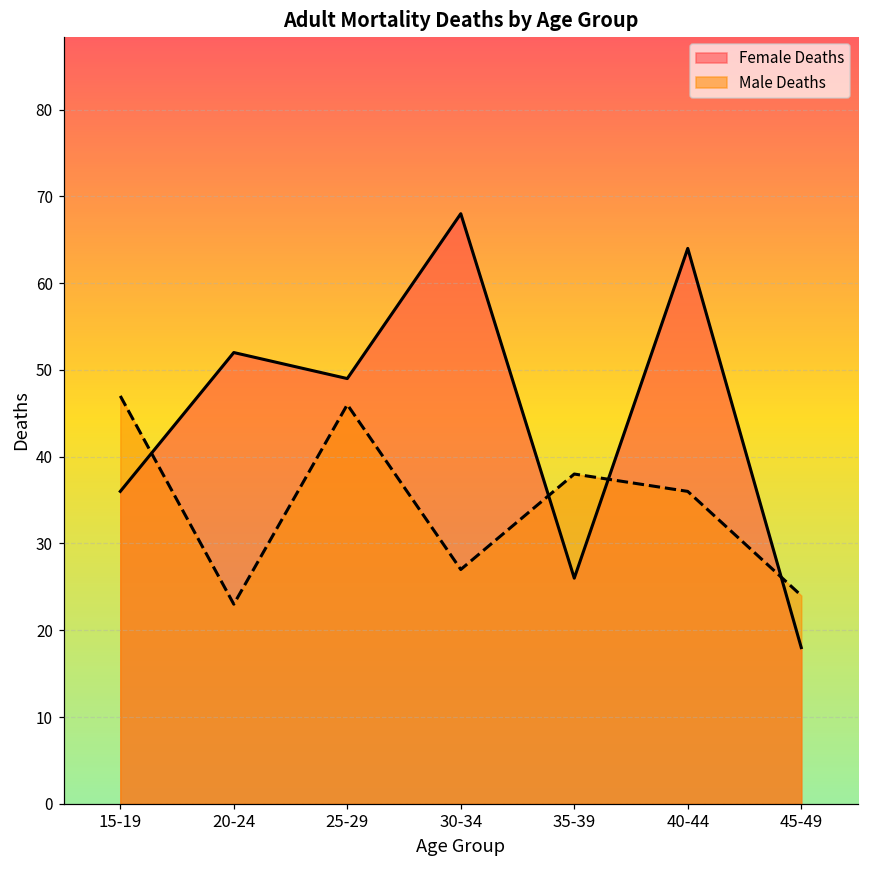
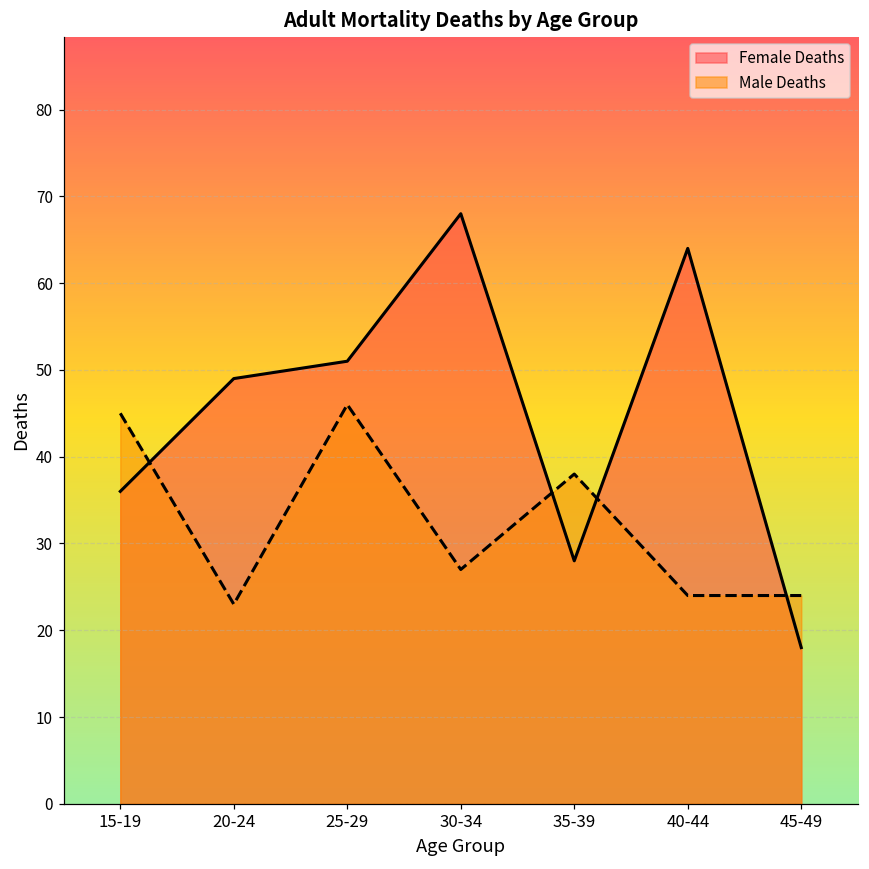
  {
    "Female Deaths": {
      "15-19": 36,
-     "20-24": 52,
-     "25-29": 49,
+     "20-24": 49,
+     "25-29": 51,
      "30-34": 68,
-     "35-39": 26,
+     "35-39": 28,
      "40-44": 64,
      "45-49": 18
    },
    "Male Deaths": {
-     "15-19": 47,
+     "15-19": 45,
      "20-24": 23,
      "25-29": 46,
      "30-34": 27,
      "35-39": 38,
-     "40-44": 36,
+     "40-44": 24,
      "45-49": 24
    }
  }
